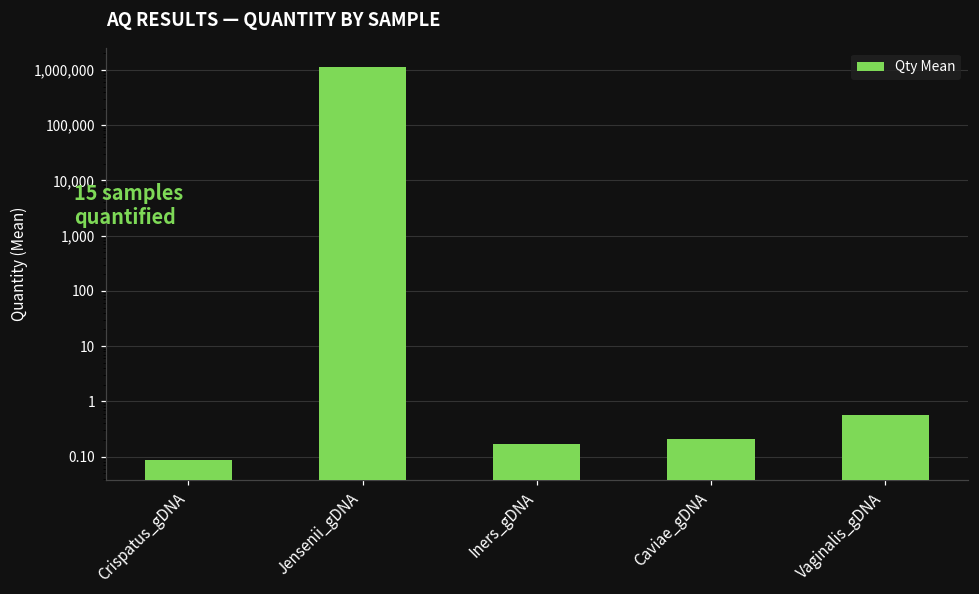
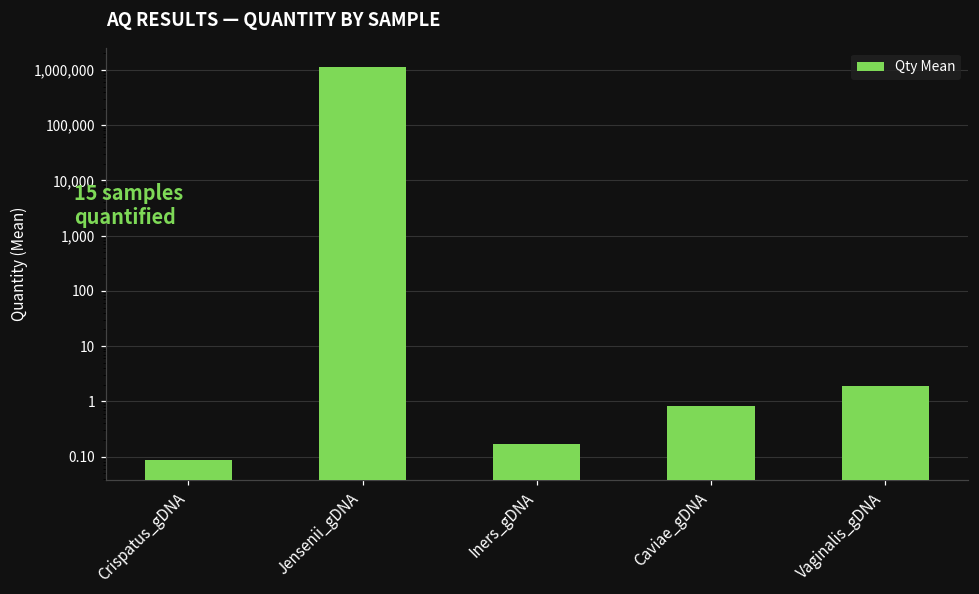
  {
    "Crispatus_gDNA": "0.09",
    "Jensenii_gDNA": "1,100,000",
    "Iners_gDNA": "0.17",
-   "Caviae_gDNA": "0.20",
-   "Vaginalis_gDNA": "0.6"
+   "Caviae_gDNA": "0.8",
+   "Vaginalis_gDNA": "1.9"
  }
